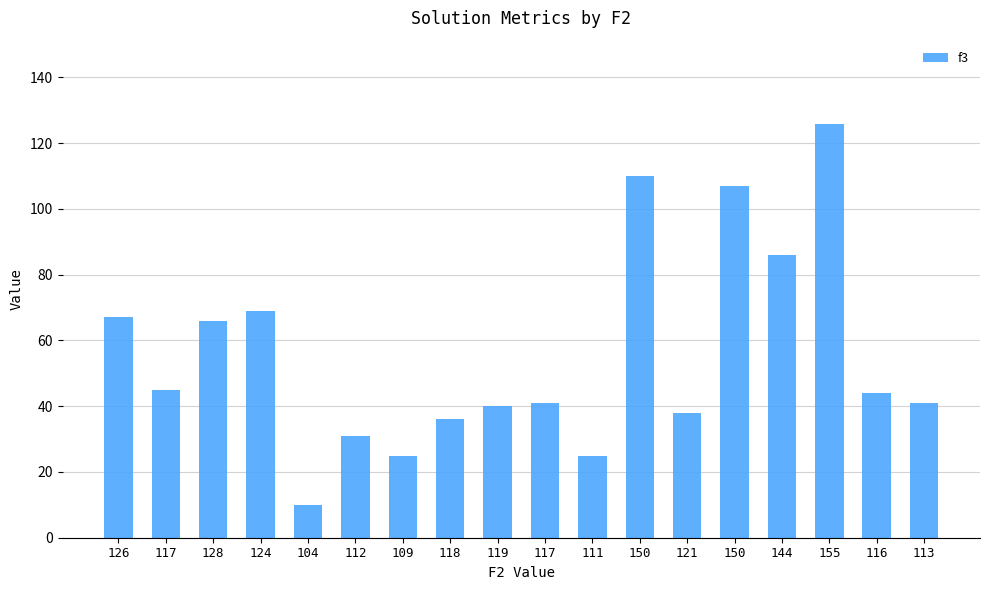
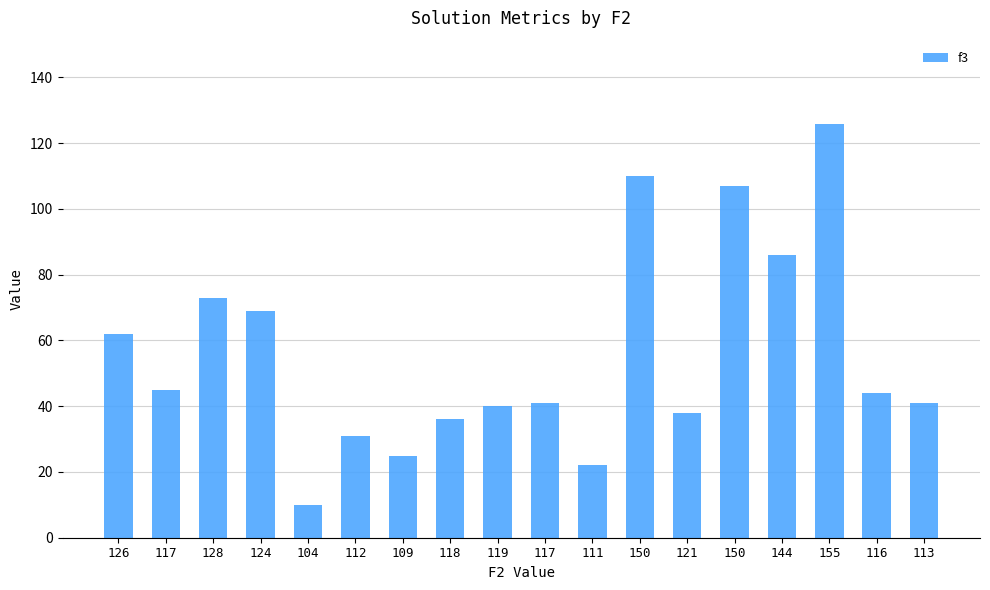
  {
-   "126": 67,
-   "128": 66,
+   "126": 62,
+   "128": 73,
    "124": 69,
    "104": 10,
    "112": 31,
    "109": 25,
    "118": 36,
    "119": 40,
-   "111": 25,
+   "111": 22,
    "121": 38,
    "144": 86,
    "155": 126,
    "116": 44,
    "113": 41
  }
